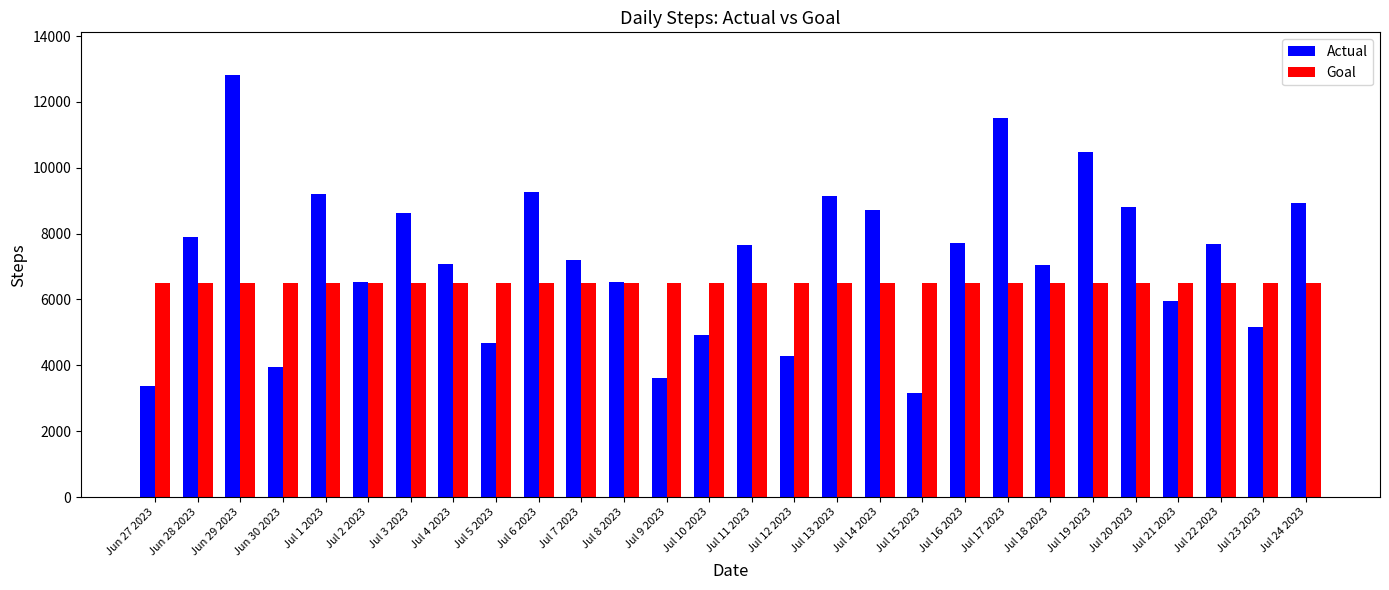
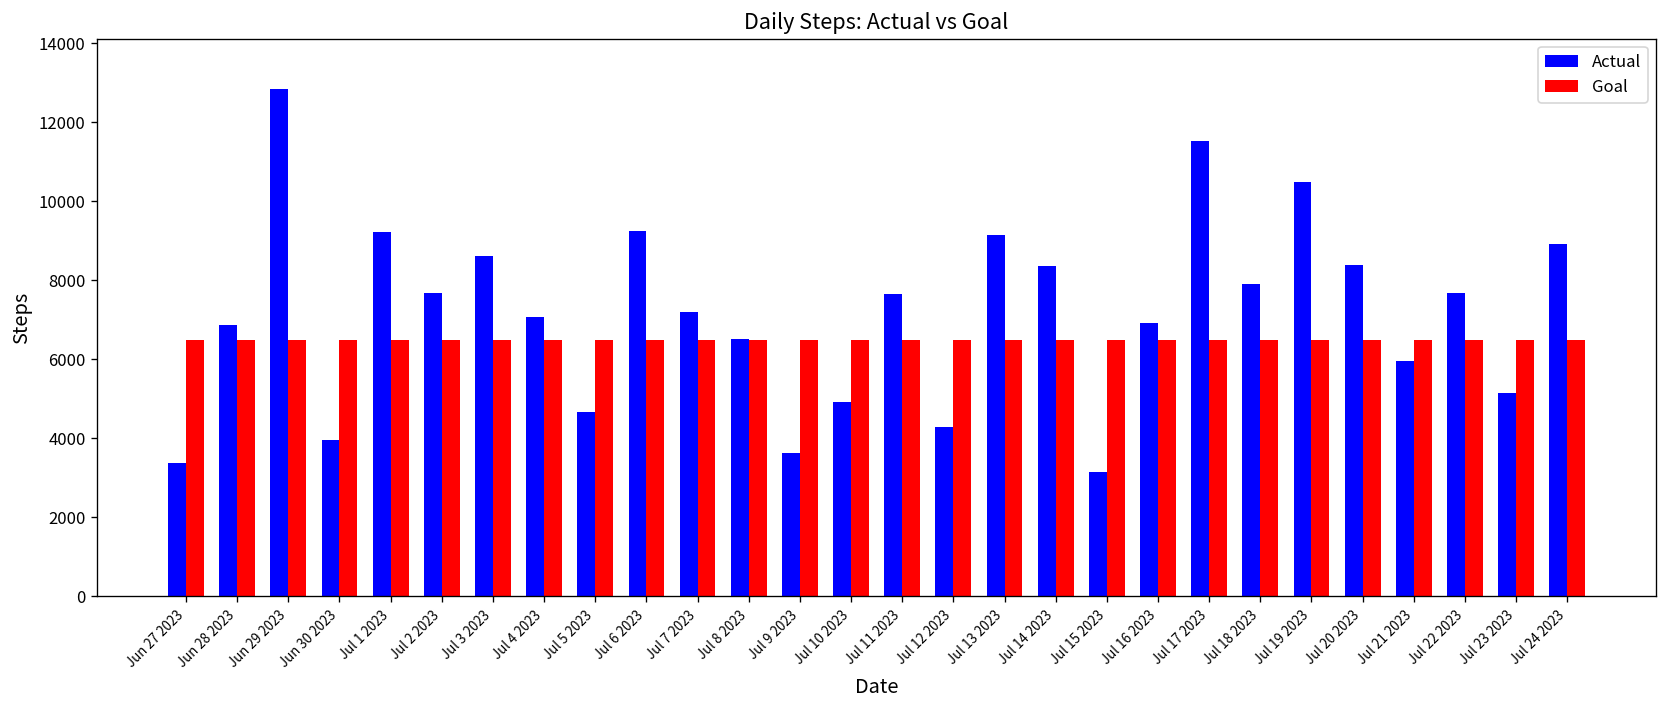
  {
    "Actual": {
      "Jun 27 2023": 3400,
-     "Jun 28 2023": 7900,
+     "Jun 28 2023": 6900,
      "Jun 29 2023": 12800,
      "Jun 30 2023": 4000,
      "Jul 1 2023": 9200,
-     "Jul 2 2023": 6500,
+     "Jul 2 2023": 7700,
      "Jul 3 2023": 8600,
      "Jul 4 2023": 7100,
      "Jul 5 2023": 4700,
      "Jul 6 2023": 9300,
      "Jul 7 2023": 7200,
      "Jul 8 2023": 6500,
      "Jul 9 2023": 3600,
      "Jul 10 2023": 4900,
      "Jul 11 2023": 7700,
      "Jul 12 2023": 4300,
      "Jul 13 2023": 9200,
-     "Jul 14 2023": 8700,
+     "Jul 14 2023": 8400,
      "Jul 15 2023": 3200,
-     "Jul 16 2023": 7700,
+     "Jul 16 2023": 6900,
      "Jul 17 2023": 11500,
-     "Jul 18 2023": 7000,
+     "Jul 18 2023": 7900,
      "Jul 19 2023": 10500,
-     "Jul 20 2023": 8800,
+     "Jul 20 2023": 8400,
      "Jul 21 2023": 6000,
      "Jul 22 2023": 7700,
      "Jul 23 2023": 5200,
      "Jul 24 2023": 8900
    },
    "Goal": {
      "Jun 27 2023": 6500,
      "Jun 28 2023": 6500,
      "Jun 29 2023": 6500,
      "Jun 30 2023": 6500,
      "Jul 1 2023": 6500,
      "Jul 2 2023": 6500,
      "Jul 3 2023": 6500,
      "Jul 4 2023": 6500,
      "Jul 5 2023": 6500,
      "Jul 6 2023": 6500,
      "Jul 7 2023": 6500,
      "Jul 8 2023": 6500,
      "Jul 9 2023": 6500,
      "Jul 10 2023": 6500,
      "Jul 11 2023": 6500,
      "Jul 12 2023": 6500,
      "Jul 13 2023": 6500,
      "Jul 14 2023": 6500,
      "Jul 15 2023": 6500,
      "Jul 16 2023": 6500,
      "Jul 17 2023": 6500,
      "Jul 18 2023": 6500,
      "Jul 19 2023": 6500,
      "Jul 20 2023": 6500,
      "Jul 21 2023": 6500,
      "Jul 22 2023": 6500,
      "Jul 23 2023": 6500,
      "Jul 24 2023": 6500
    }
  }
